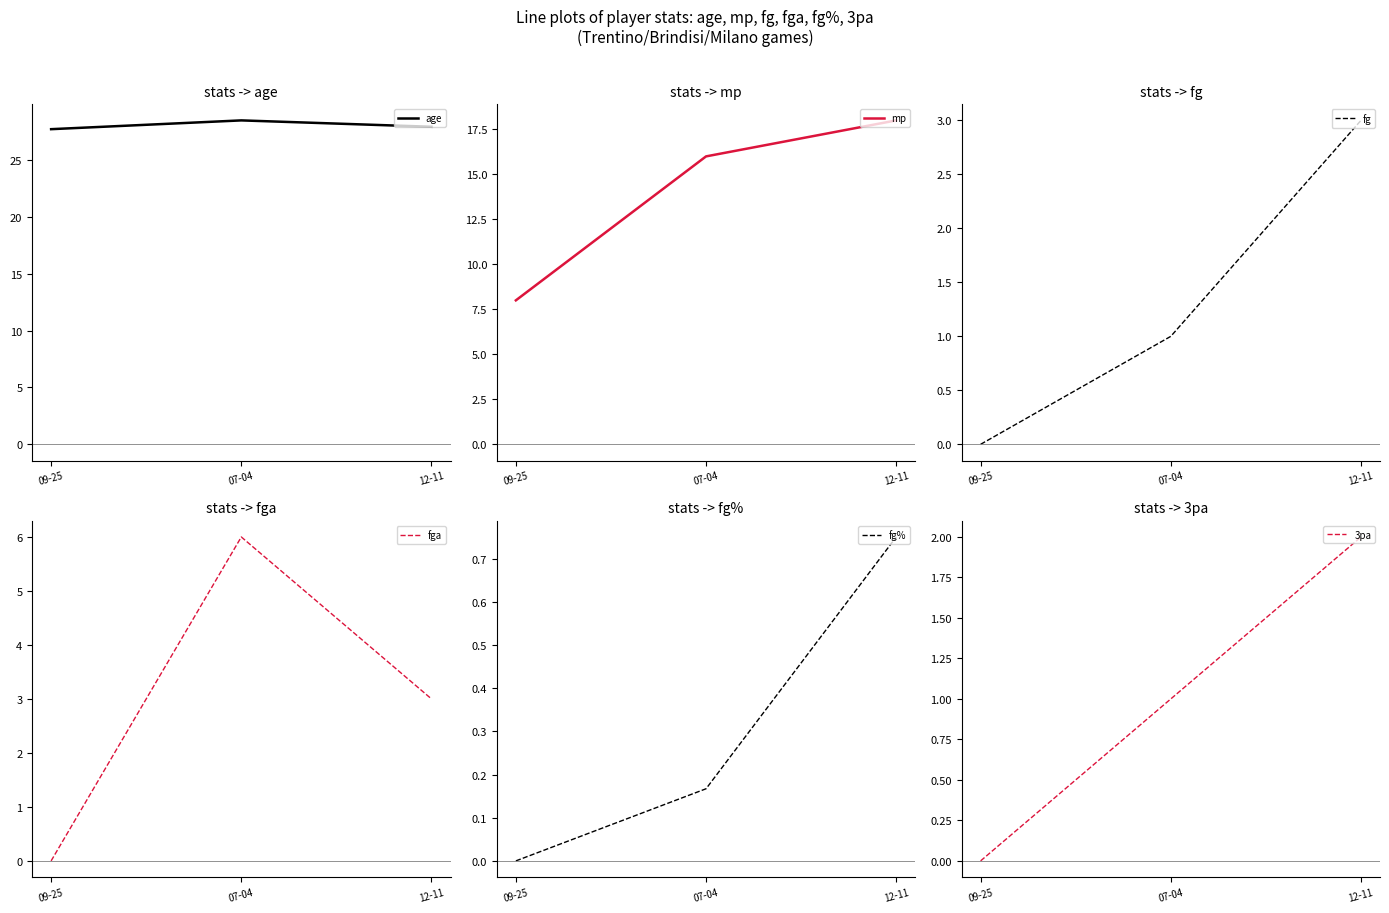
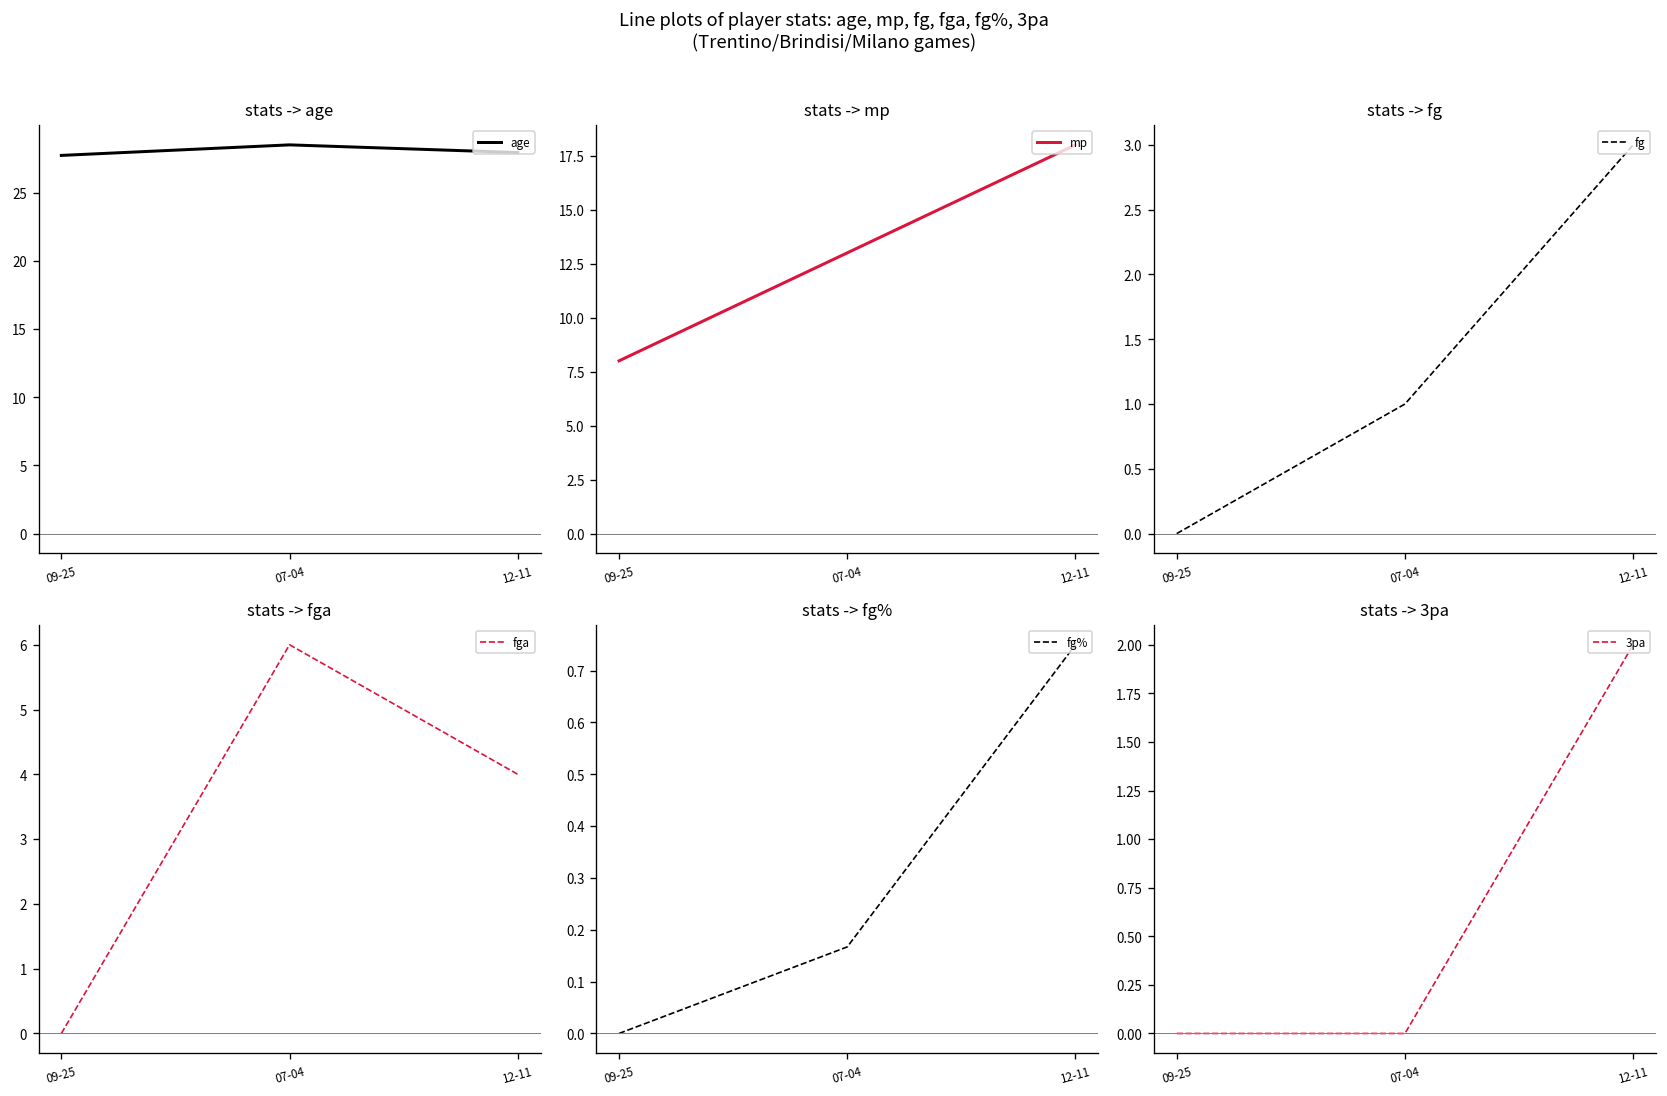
  {
    "stats -> age": {
      "09-25": 27.7,
      "07-04": 28.5
    },
    "stats -> mp": {
      "09-25": 8,
-     "07-04": 16
+     "07-04": 13
    },
    "stats -> fg": {
      "09-25": 0.00,
      "07-04": 1.00
    },
    "stats -> fga": {
      "09-25": 0,
      "07-04": 6,
-     "12-11": 3
+     "12-11": 4
    },
    "stats -> fg%": {
      "09-25": 0.00,
      "07-04": 0.17
    },
    "stats -> 3pa": {
      "09-25": 0,
-     "07-04": 1
+     "07-04": 0
    }
  }
